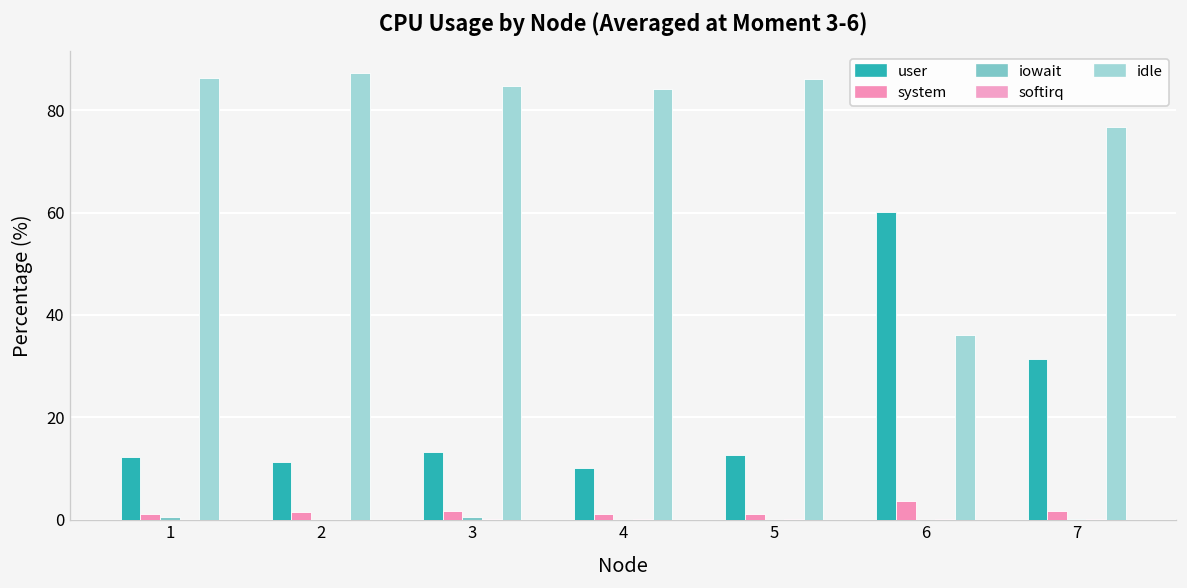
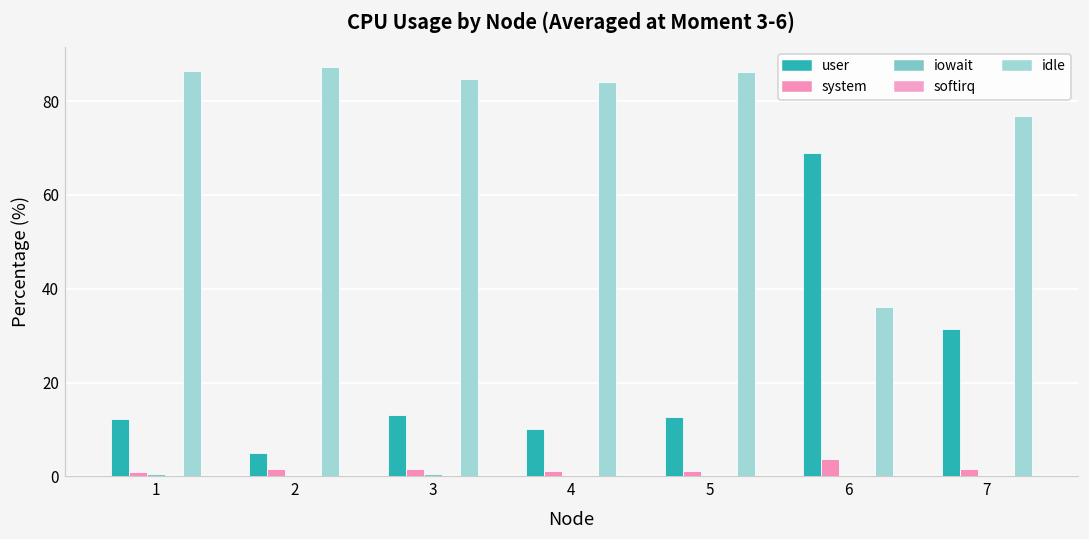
  {
    "user": {
      "1": 12,
-     "2": 11,
+     "2": 5,
      "3": 13,
      "4": 10,
      "5": 13,
-     "6": 60,
+     "6": 69,
      "7": 31
    }
  }
